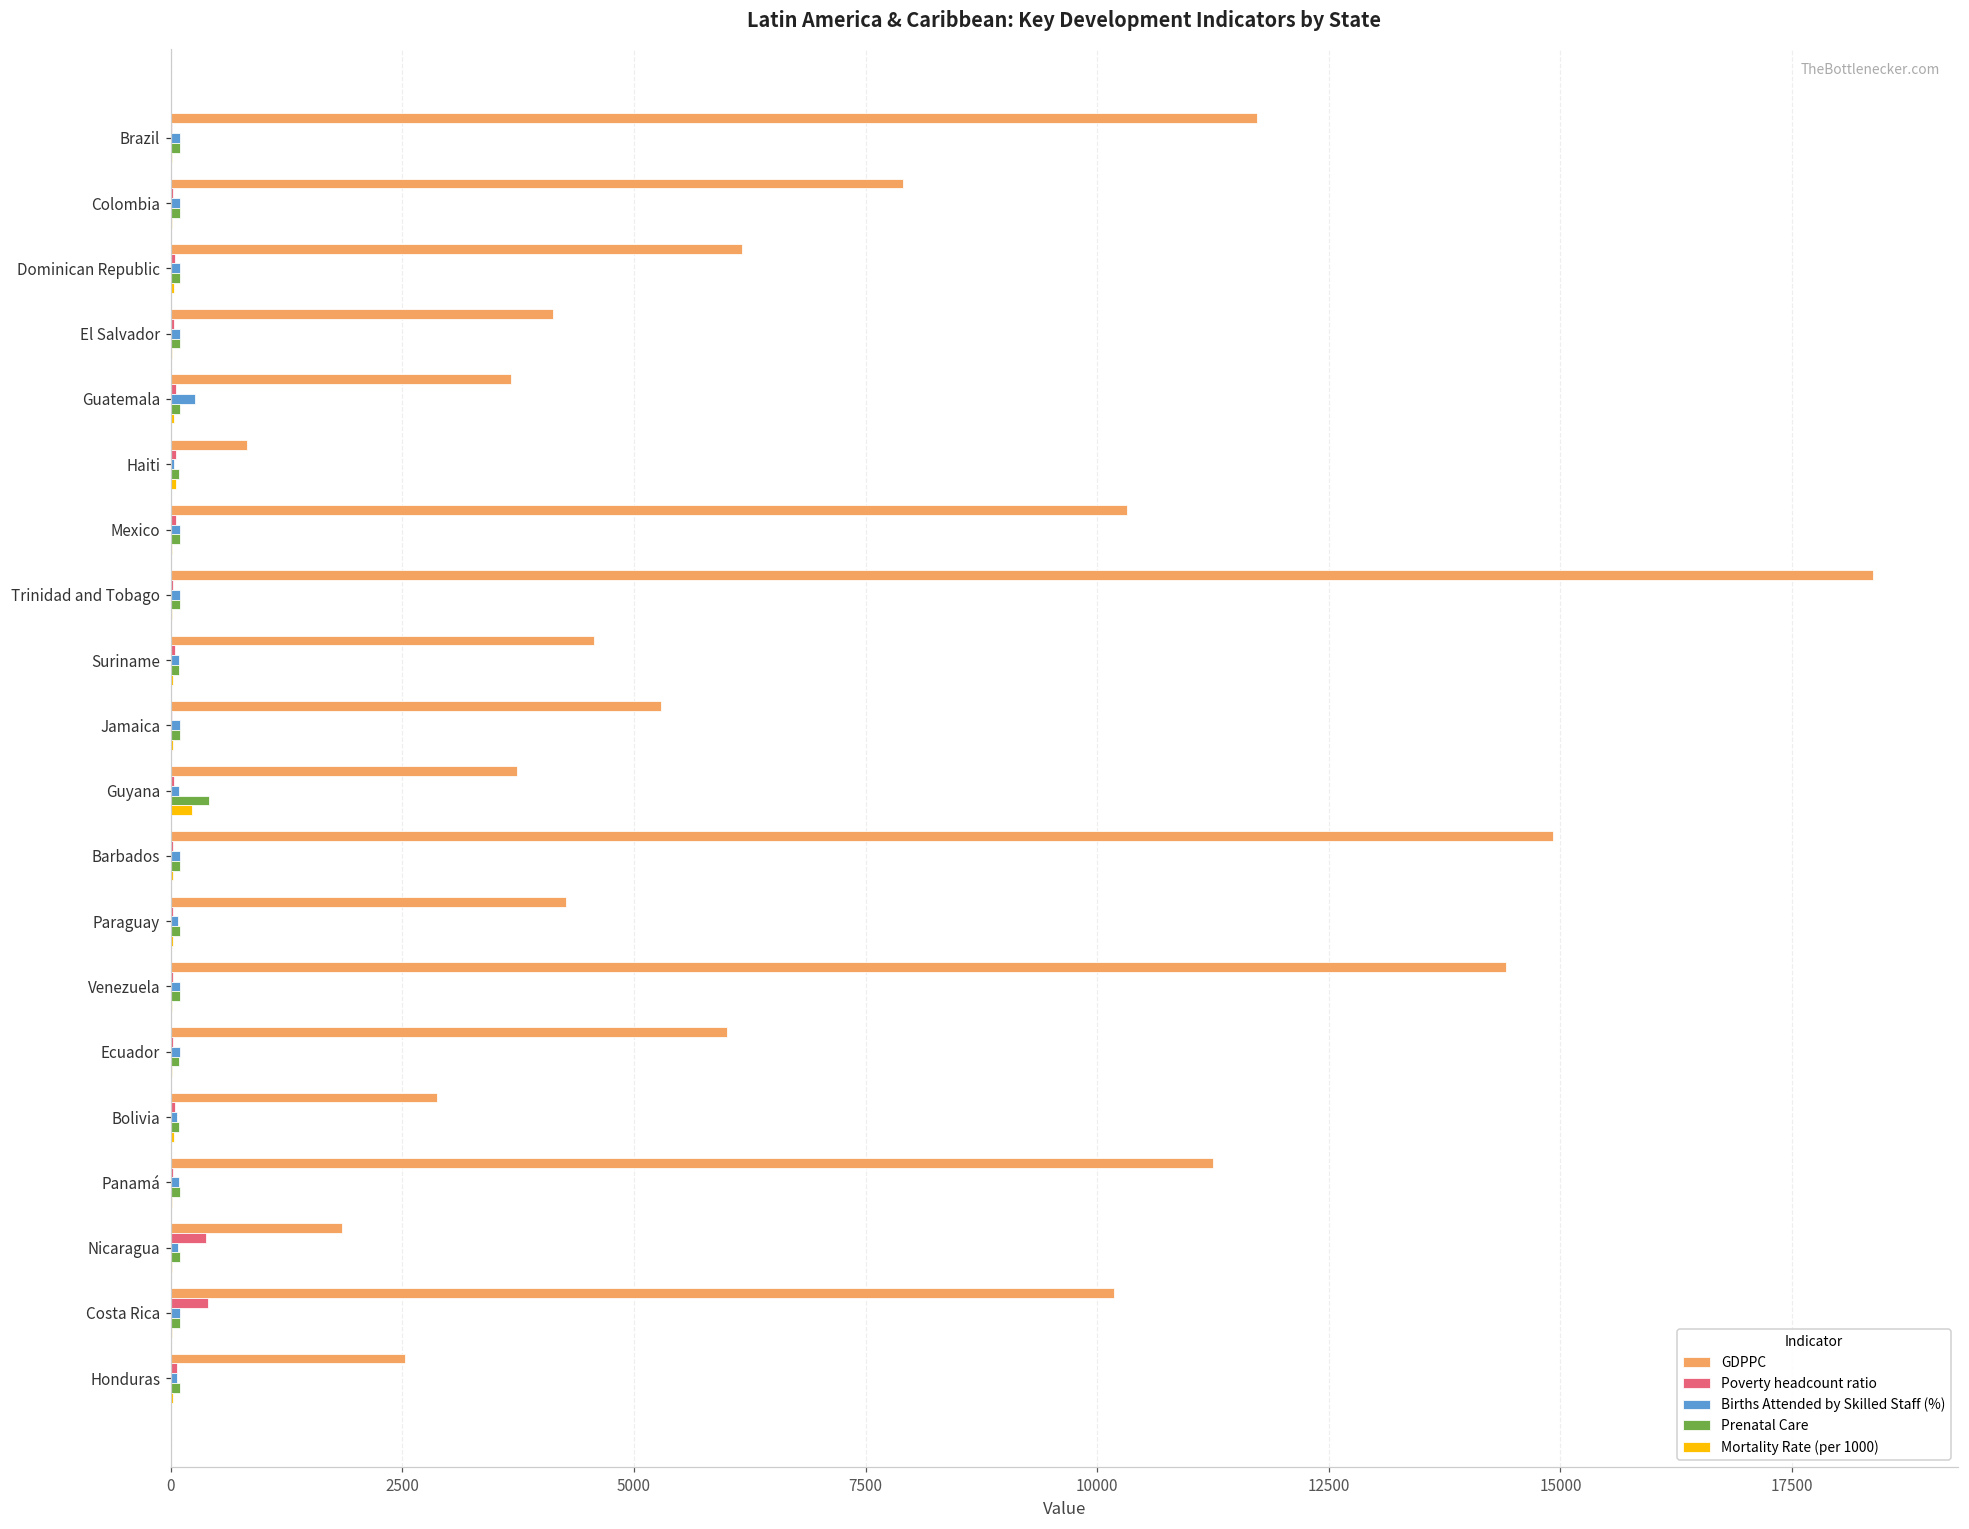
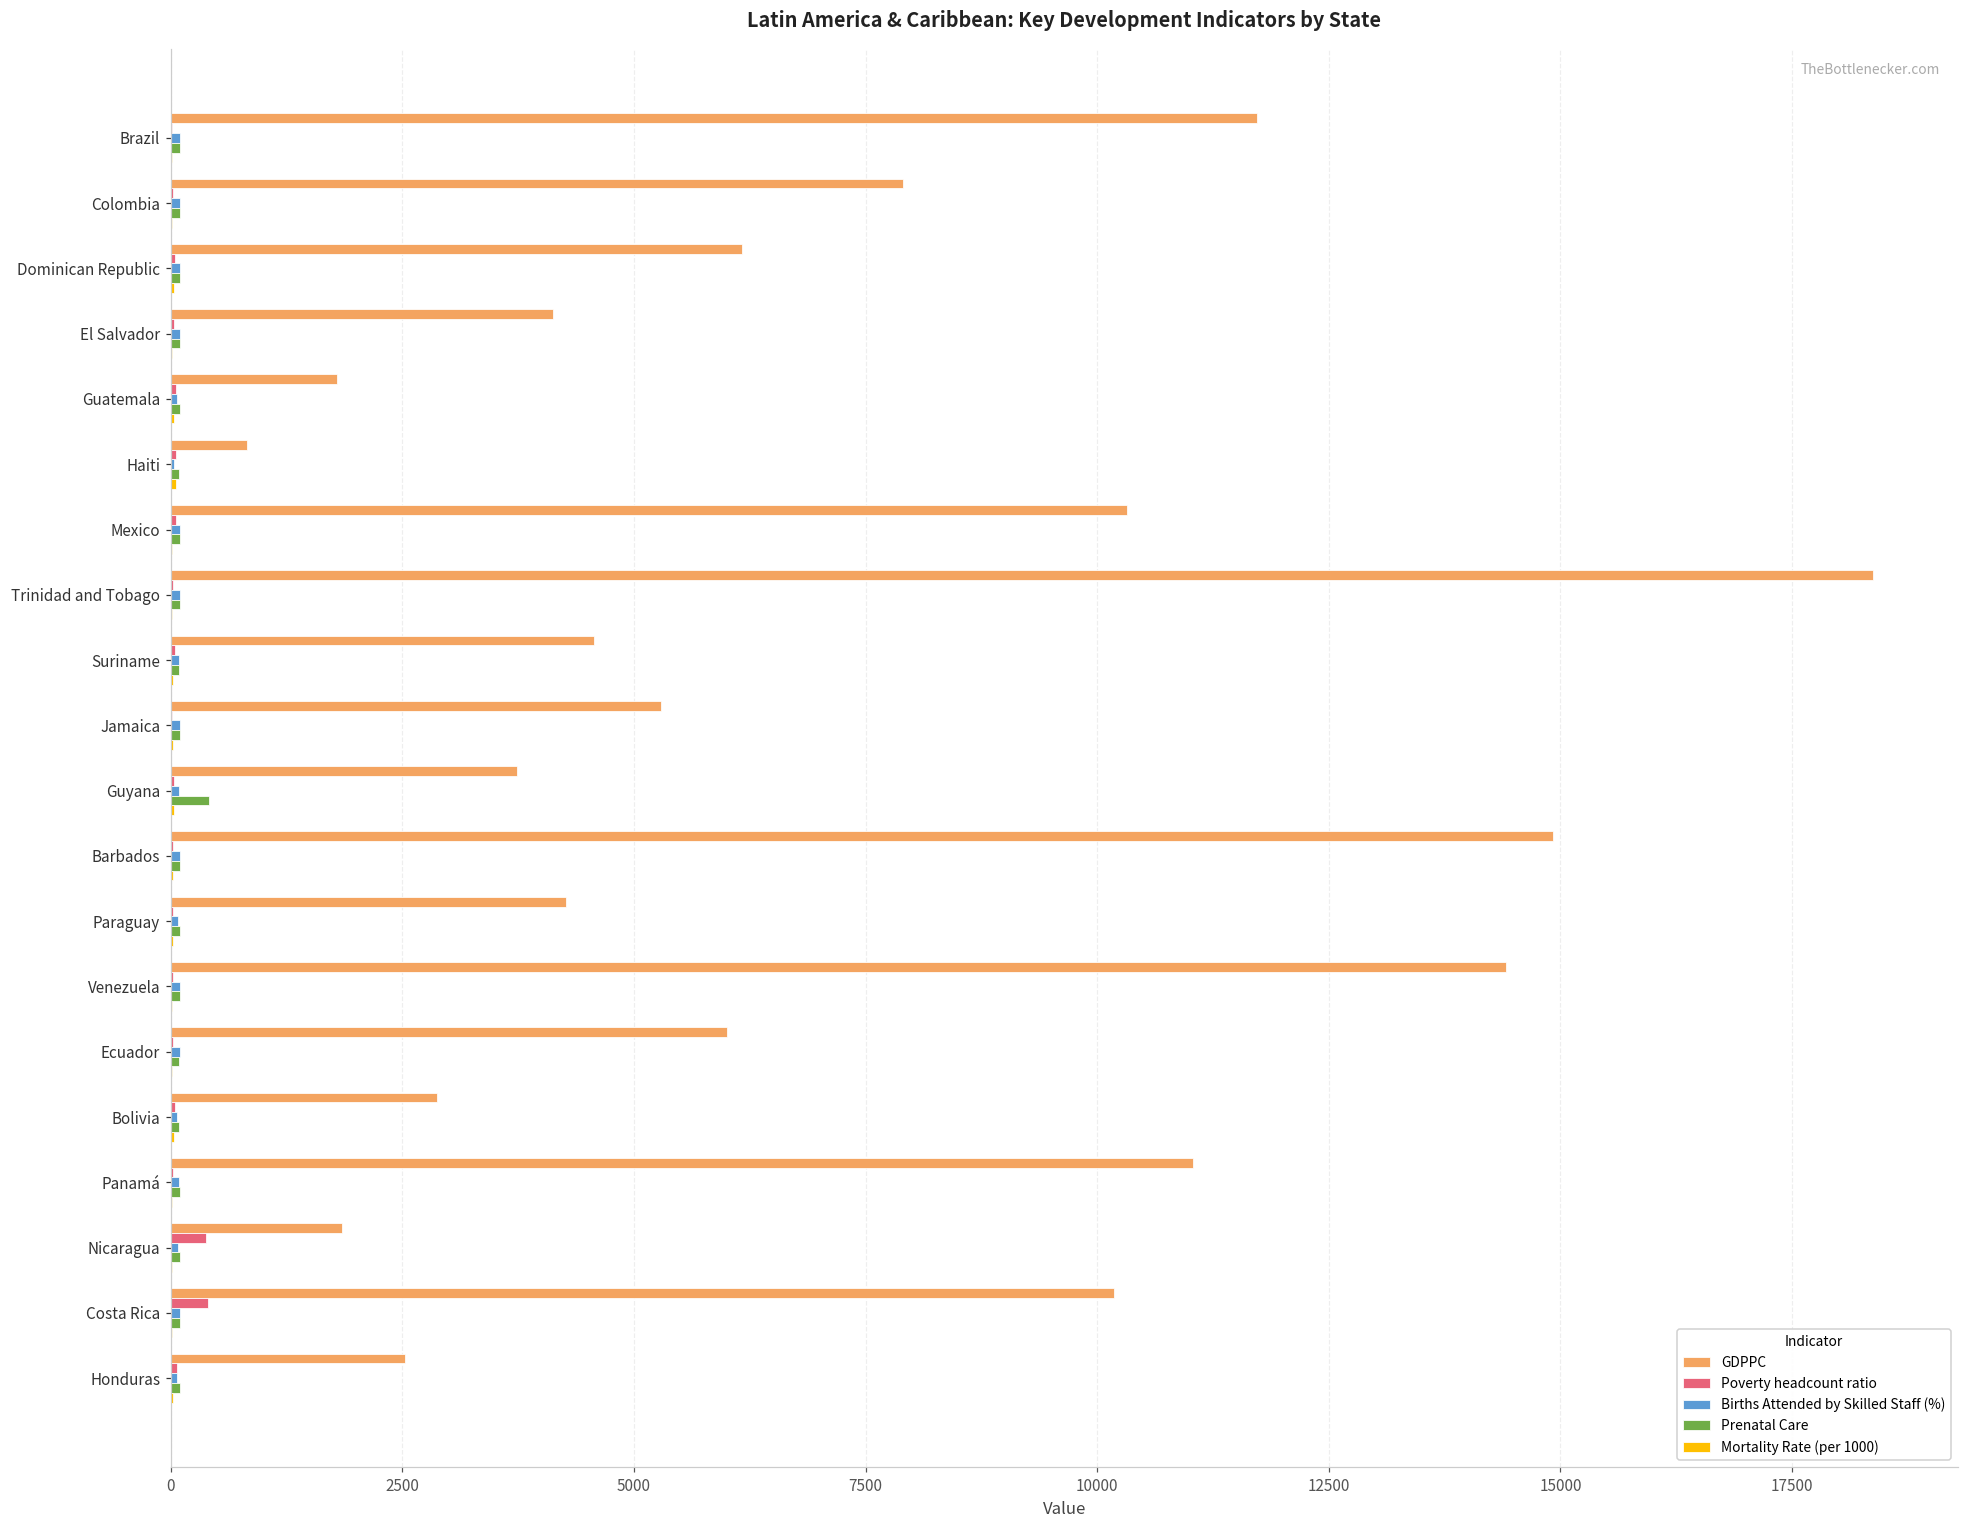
  {
    "GDPPC": {
      "Brazil": 11700,
      "Colombia": 7900,
      "Dominican Republic": 6200,
      "El Salvador": 4100,
-     "Guatemala": 3700,
+     "Guatemala": 1800,
      "Haiti": 800,
      "Mexico": 10300,
      "Trinidad and Tobago": 18400,
      "Suriname": 4600,
      "Jamaica": 5300,
      "Guyana": 3700,
      "Barbados": 14900,
      "Paraguay": 4300,
      "Venezuela": 14400,
      "Ecuador": 6000,
      "Bolivia": 2900,
-     "Panamá": 11300,
+     "Panamá": 11000,
      "Nicaragua": 1900,
      "Costa Rica": 10200,
      "Honduras": 2500
    },
    "Poverty headcount ratio": {
      "Dominican Republic": 0,
      "El Salvador": 0,
      "Guatemala": 100,
      "Haiti": 100,
      "Mexico": 100,
      "Suriname": 0,
      "Guyana": 0,
      "Bolivia": 0,
      "Nicaragua": 400,
      "Costa Rica": 400,
      "Honduras": 100
    },
    "Births Attended by Skilled Staff (%)": {
      "Brazil": 100,
      "Colombia": 100,
      "Dominican Republic": 100,
      "El Salvador": 100,
-     "Guatemala": 300,
+     "Guatemala": 100,
      "Haiti": 0,
      "Mexico": 100,
      "Trinidad and Tobago": 100,
      "Suriname": 100,
      "Jamaica": 100,
      "Guyana": 100,
      "Barbados": 100,
      "Paraguay": 100,
      "Venezuela": 100,
      "Ecuador": 100,
      "Bolivia": 100,
      "Panamá": 100,
      "Nicaragua": 100,
      "Costa Rica": 100,
      "Honduras": 100
    },
    "Prenatal Care": {
      "Brazil": 100,
      "Colombia": 100,
      "Dominican Republic": 100,
      "El Salvador": 100,
      "Guatemala": 100,
      "Haiti": 100,
      "Mexico": 100,
      "Trinidad and Tobago": 100,
      "Suriname": 100,
      "Jamaica": 100,
      "Guyana": 400,
      "Barbados": 100,
      "Paraguay": 100,
      "Venezuela": 100,
      "Ecuador": 100,
      "Bolivia": 100,
      "Panamá": 100,
      "Nicaragua": 100,
      "Costa Rica": 100,
      "Honduras": 100
    },
    "Mortality Rate (per 1000)": {
      "Dominican Republic": 0,
      "Haiti": 100,
-     "Guyana": 200,
+     "Guyana": 0,
      "Bolivia": 0
    }
  }
